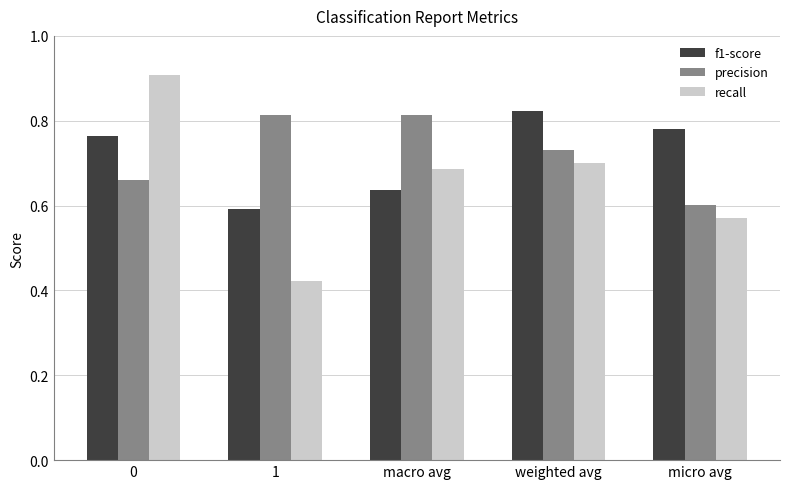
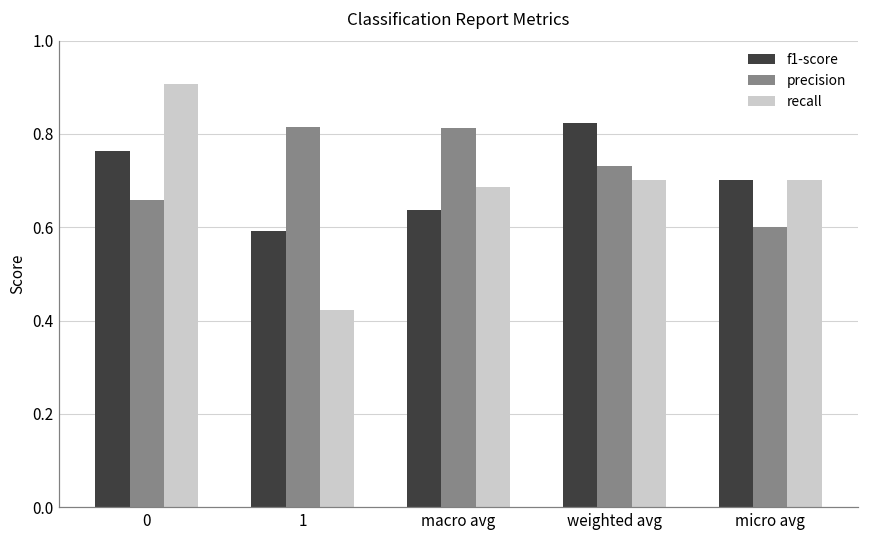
  {
    "f1-score": {
      "0": 0.76,
      "1": 0.59,
      "macro avg": 0.64,
      "weighted avg": 0.82,
-     "micro avg": 0.78
+     "micro avg": 0.70
    },
    "precision": {
      "0": 0.66,
      "1": 0.81,
      "macro avg": 0.81,
      "weighted avg": 0.73,
      "micro avg": 0.60
    },
    "recall": {
      "0": 0.91,
      "1": 0.42,
      "macro avg": 0.69,
      "weighted avg": 0.70,
-     "micro avg": 0.57
+     "micro avg": 0.70
    }
  }
